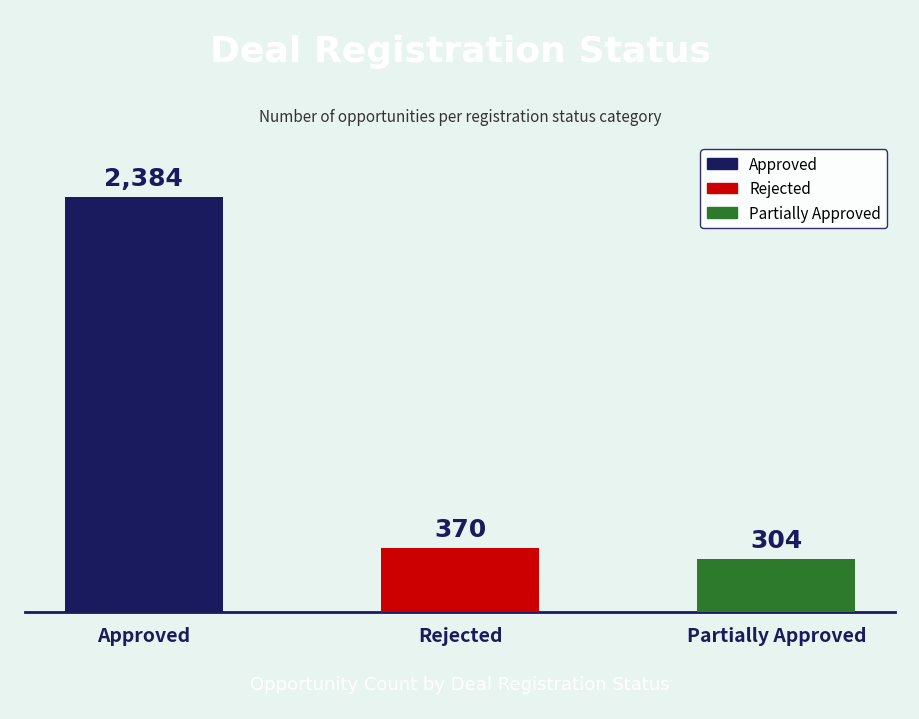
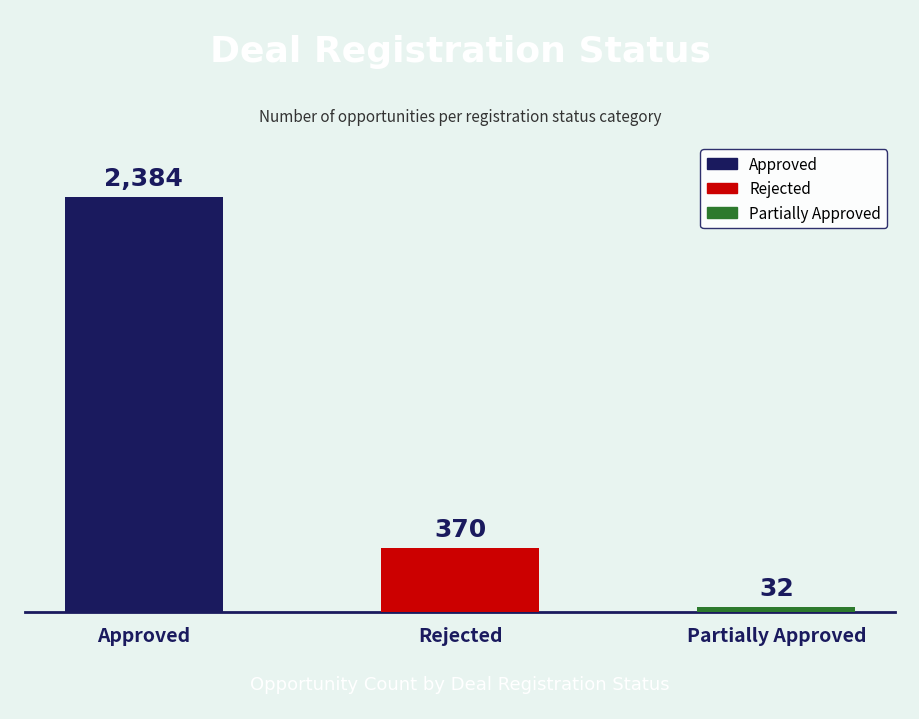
  {
    "Approved": "2,384",
    "Rejected": "370",
-   "Partially Approved": "304"
+   "Partially Approved": "32"
  }
